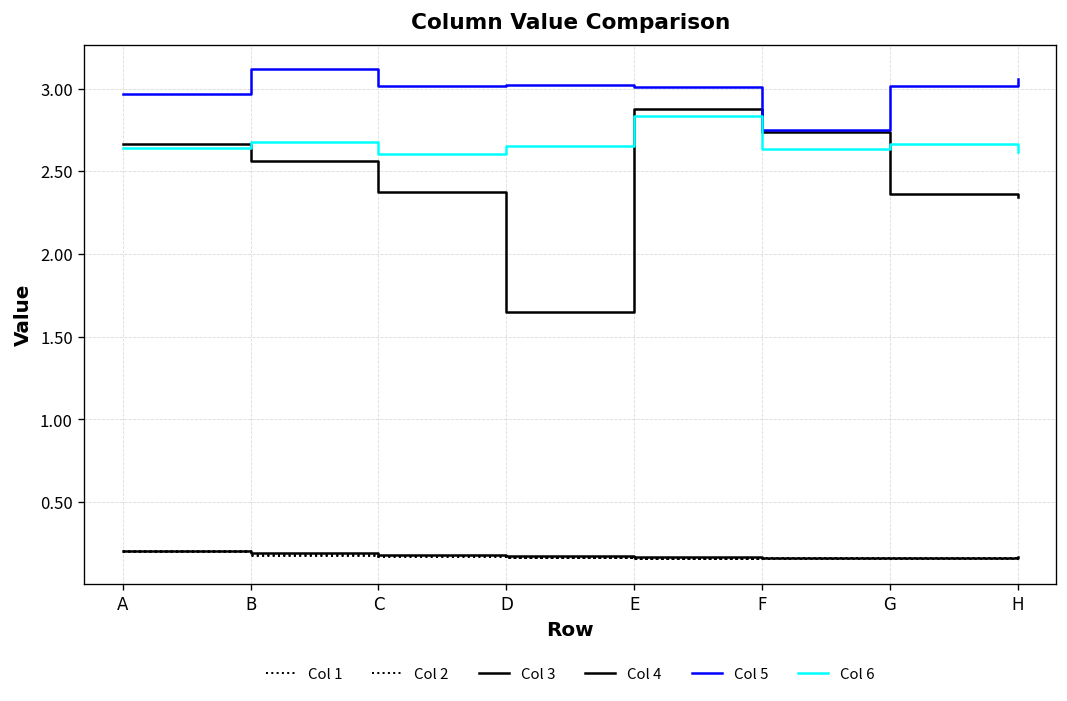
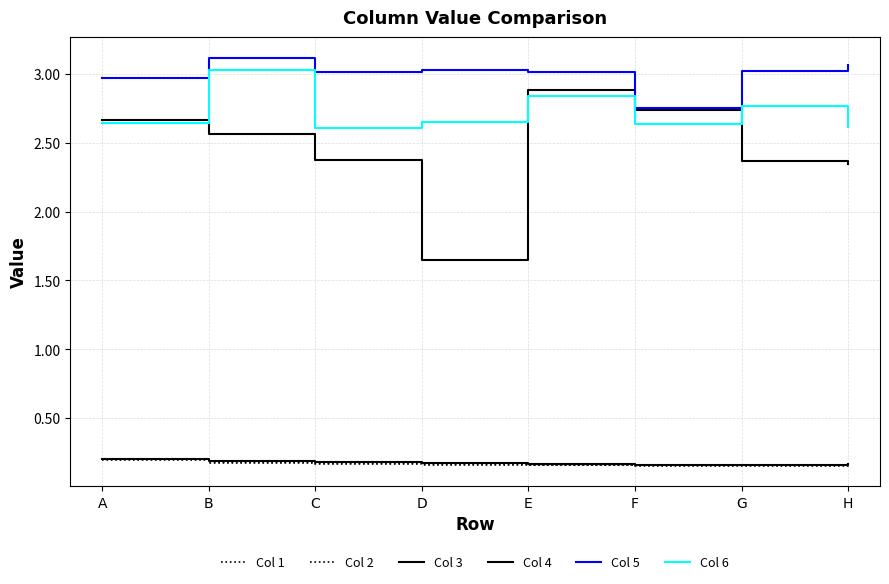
  {
    "Col 5": {
      "A": 2.97,
      "B": 3.12,
      "C": 3.01,
      "D": 3.03,
      "E": 3.01,
      "G": 3.02,
      "H": 3.06
    },
    "Col 6": {
      "A": 2.64,
-     "B": 2.68,
+     "B": 3.03,
      "C": 2.61,
      "D": 2.65,
      "E": 2.84,
      "F": 2.64,
-     "G": 2.67,
+     "G": 2.77,
      "H": 2.62
    }
  }
